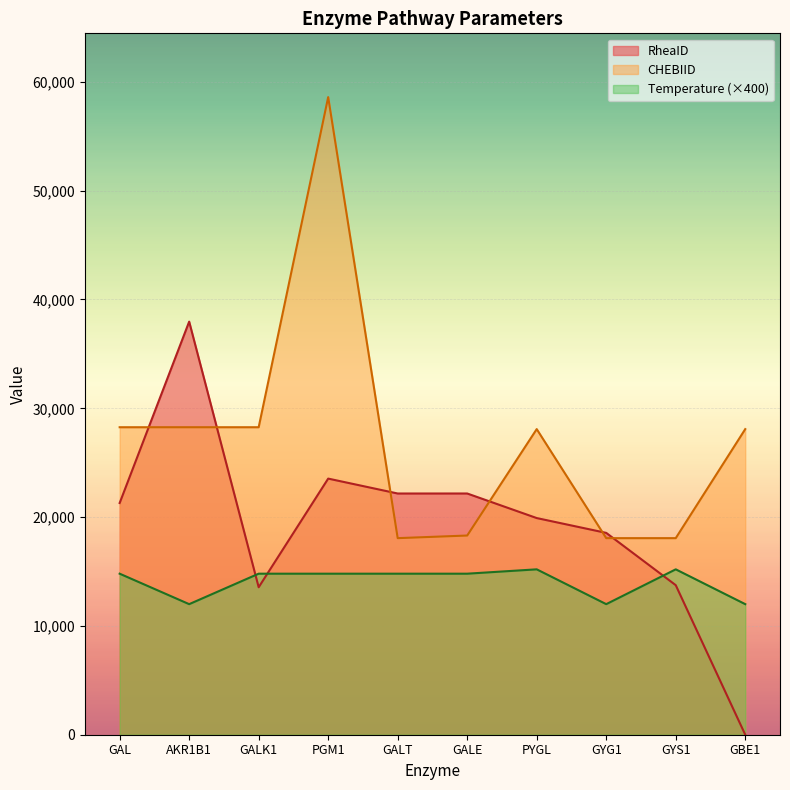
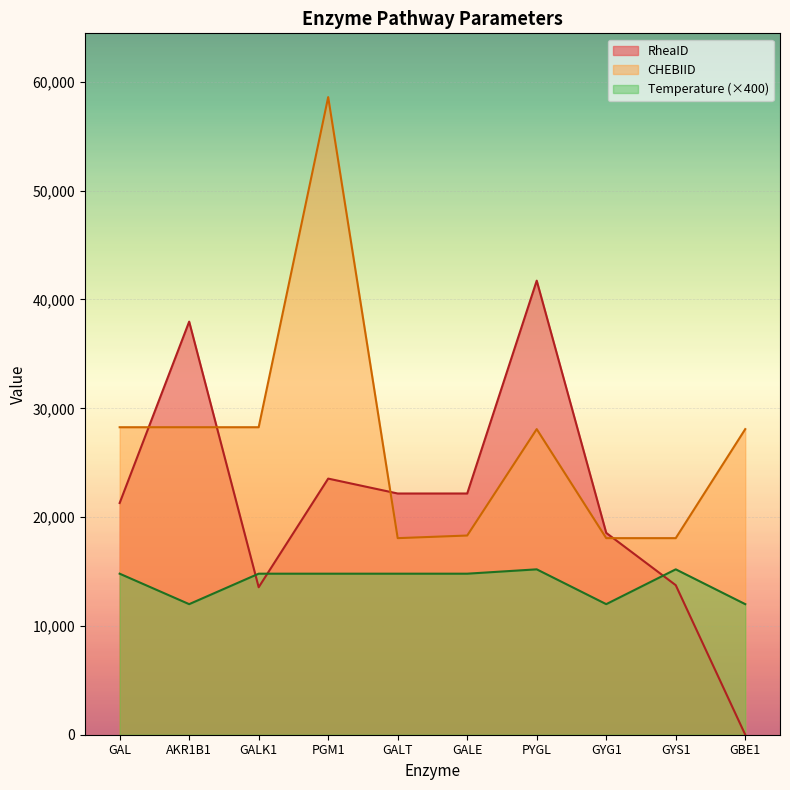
  {
    "RheaID": {
      "GAL": "21,300",
      "AKR1B1": "38,000",
      "GALK1": "13,600",
      "PGM1": "23,500",
      "GALT": "22,200",
      "GALE": "22,200",
-     "PYGL": "19,900",
+     "PYGL": "41,700",
      "GYG1": "18,600",
      "GYS1": "13,700",
      "GBE1": "0"
    },
    "CHEBIID": {
      "GAL": "28,300",
      "AKR1B1": "28,300",
      "GALK1": "28,300",
      "PGM1": "58,600",
      "GALT": "18,100",
      "GALE": "18,300",
      "PYGL": "28,100",
      "GYG1": "18,100",
      "GYS1": "18,100",
      "GBE1": "28,100"
    },
    "Temperature (×400)": {
      "GAL": "14,800",
      "AKR1B1": "12,000",
      "GALK1": "14,800",
      "PGM1": "14,800",
      "GALT": "14,800",
      "GALE": "14,800",
      "PYGL": "15,200",
      "GYG1": "12,000",
      "GYS1": "15,200",
      "GBE1": "12,000"
    }
  }
